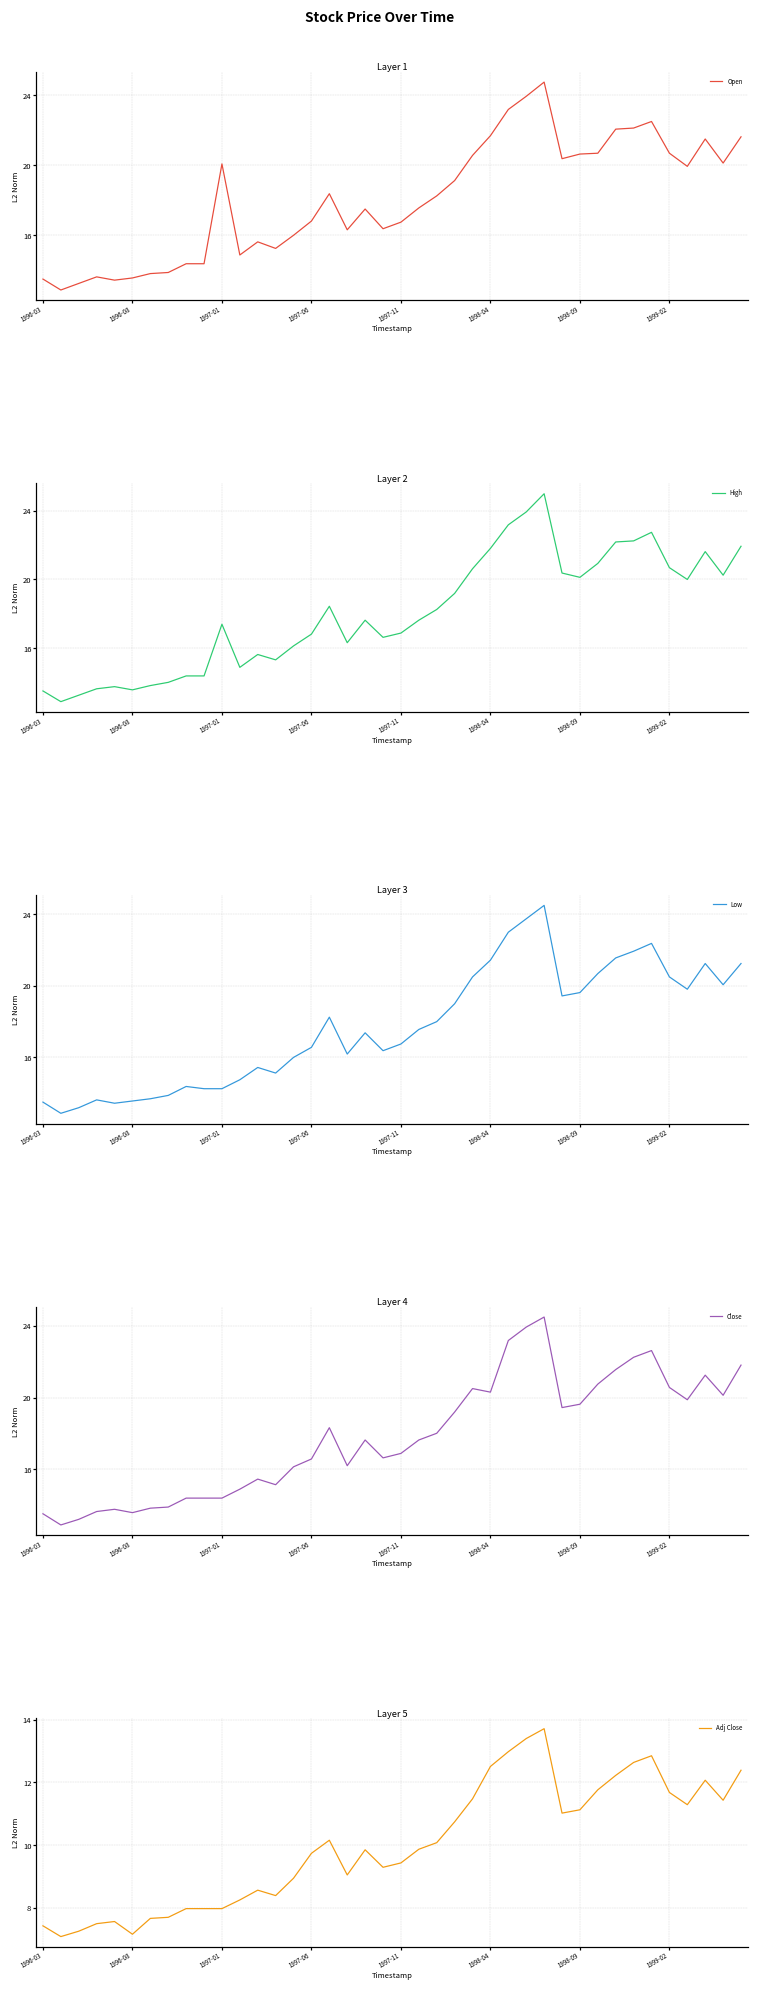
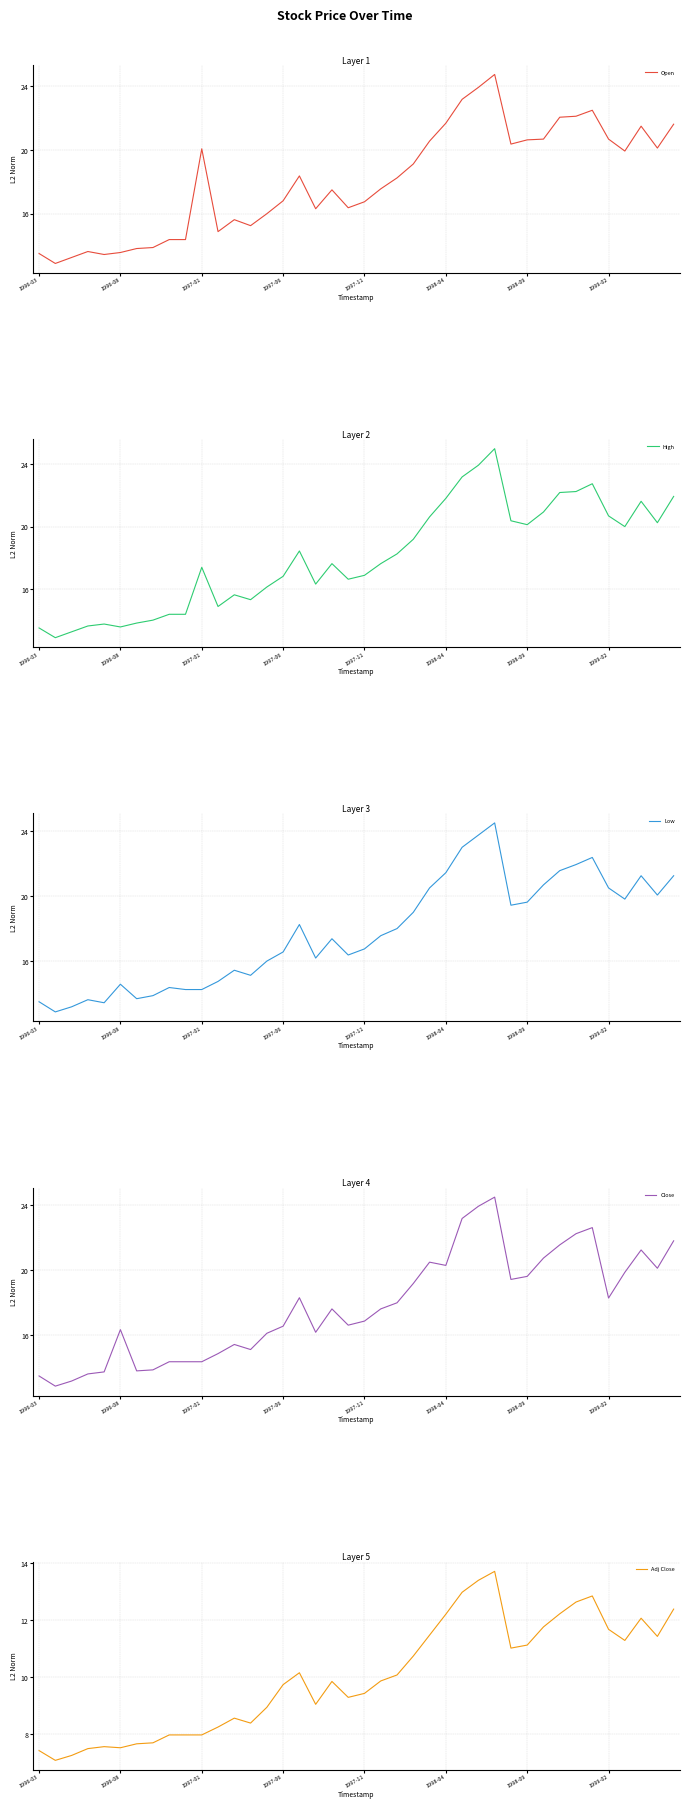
  {
    "Layer 1": {
      "1996-03": 13.5,
      "1996-08": 13.6,
      "1997-01": 20.1,
      "1997-06": 16.8,
      "1997-11": 16.8,
      "1998-04": 21.7,
      "1998-09": 20.6,
      "1999-02": 20.7
    },
    "Layer 2": {
      "1996-03": 13.5,
      "1996-08": 13.6,
      "1997-01": 17.4,
      "1997-06": 16.8,
      "1997-11": 16.9,
      "1998-04": 21.8,
      "1998-09": 20.1,
      "1999-02": 20.7
    },
    "Layer 3": {
      "1996-03": 13.5,
-     "1996-08": 13.6,
+     "1996-08": 14.6,
      "1997-01": 14.3,
      "1997-06": 16.6,
      "1997-11": 16.8,
      "1998-04": 21.4,
      "1998-09": 19.6,
      "1999-02": 20.5
    },
    "Layer 4": {
      "1996-03": 13.5,
-     "1996-08": 13.6,
+     "1996-08": 16.3,
      "1997-01": 14.4,
      "1997-06": 16.6,
      "1997-11": 16.9,
      "1998-04": 20.3,
      "1998-09": 19.6,
-     "1999-02": 20.6
+     "1999-02": 18.3
    },
    "Layer 5": {
      "1996-03": 7.4,
-     "1996-08": 7.2,
+     "1996-08": 7.5,
      "1997-01": 8.0,
      "1997-06": 9.7,
      "1997-11": 9.4,
-     "1998-04": 12.5,
+     "1998-04": 12.2,
      "1998-09": 11.1,
      "1999-02": 11.7
    }
  }
